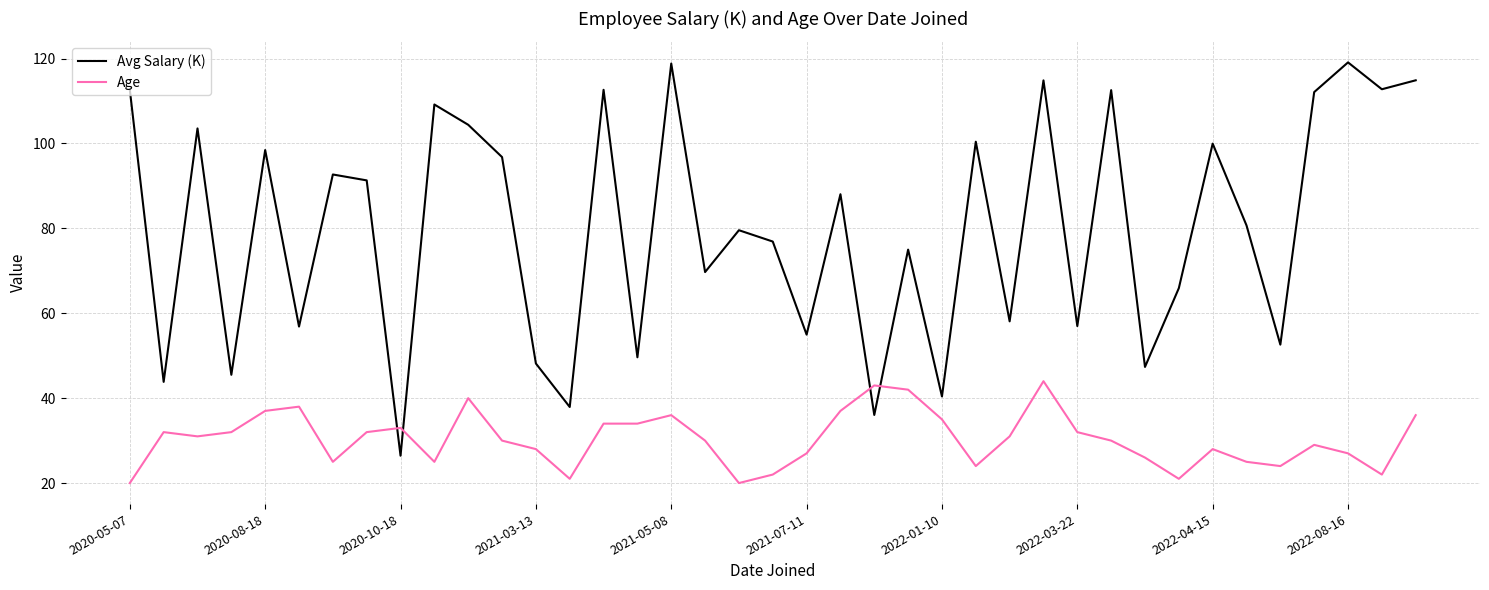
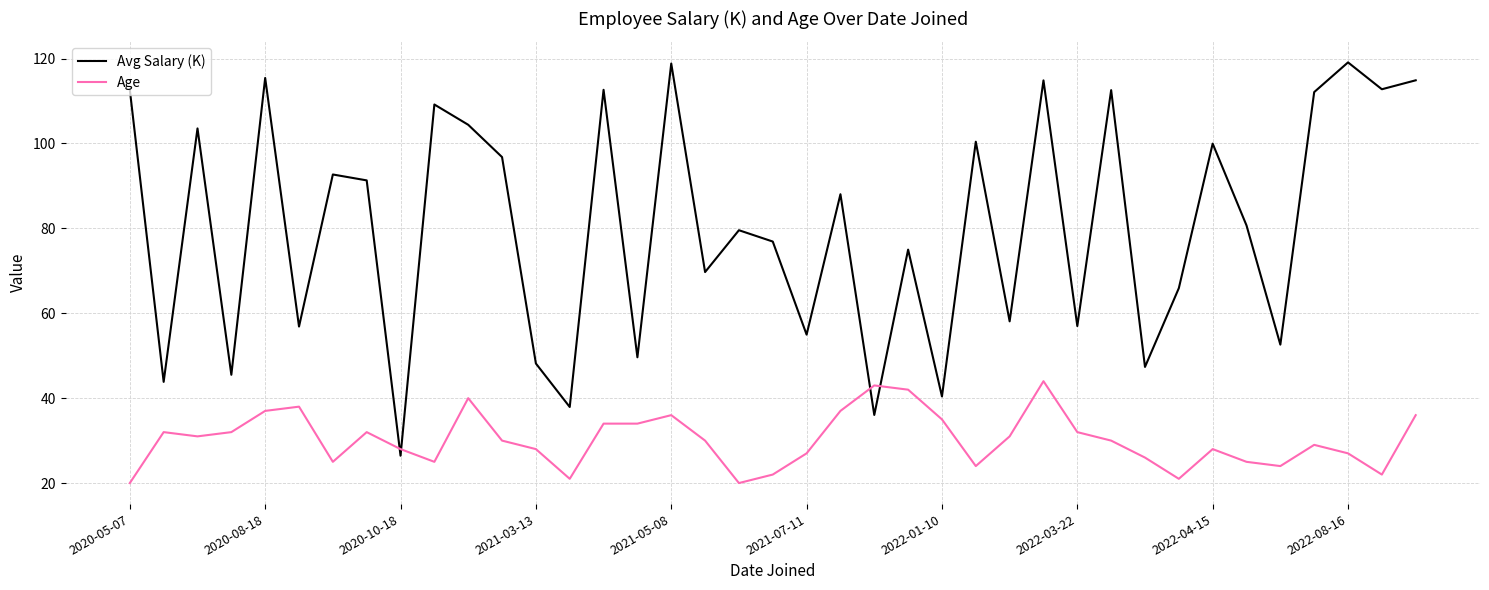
  {
    "Avg Salary (K)": {
-     "2020-08-18": 98,
+     "2020-08-18": 115,
      "2020-10-18": 26,
      "2021-03-13": 48,
      "2021-05-08": 119,
      "2021-07-11": 55,
      "2022-01-10": 40,
      "2022-03-22": 57,
      "2022-04-15": 100,
      "2022-08-16": 119
    },
    "Age": {
      "2020-05-07": 20,
      "2020-08-18": 37,
-     "2020-10-18": 33,
+     "2020-10-18": 28,
      "2021-03-13": 28,
      "2021-05-08": 36,
      "2021-07-11": 27,
      "2022-01-10": 35,
      "2022-03-22": 32,
      "2022-04-15": 28,
      "2022-08-16": 27
    }
  }
